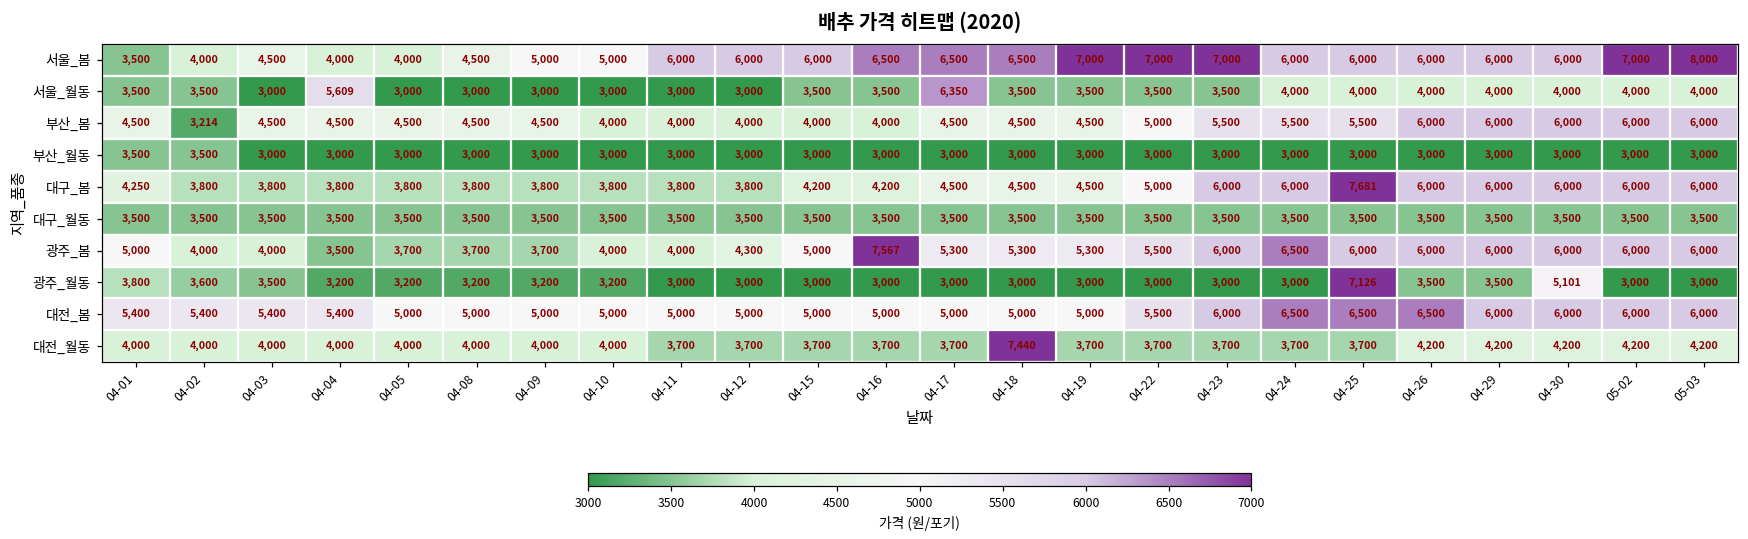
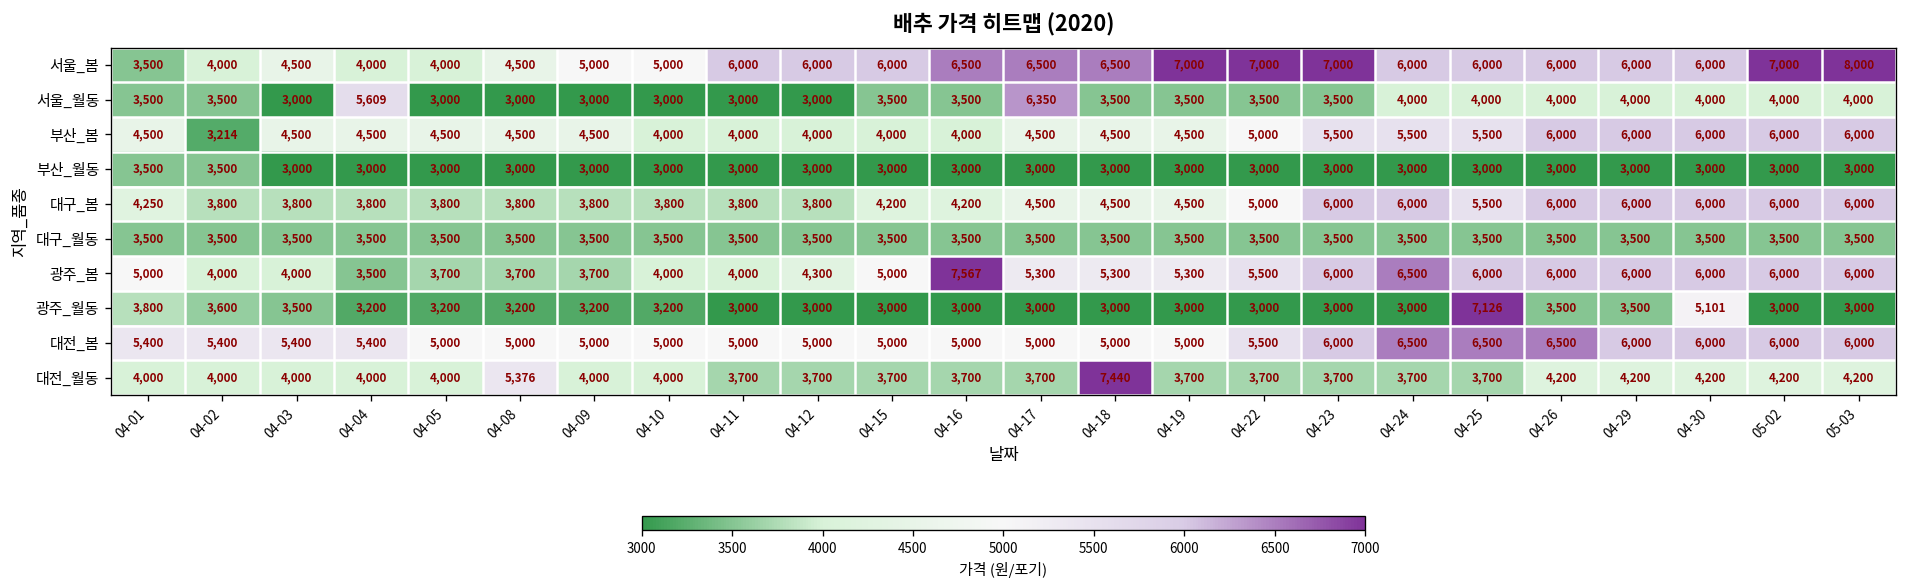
  {
    "대구_봄": {
      "04-01": "4,250",
      "04-02": "3,800",
      "04-03": "3,800",
      "04-04": "3,800",
      "04-05": "3,800",
      "04-08": "3,800",
      "04-09": "3,800",
      "04-10": "3,800",
      "04-11": "3,800",
      "04-12": "3,800",
      "04-15": "4,200",
      "04-16": "4,200",
      "04-17": "4,500",
      "04-18": "4,500",
      "04-19": "4,500",
      "04-22": "5,000",
      "04-23": "6,000",
      "04-24": "6,000",
-     "04-25": "7,681",
+     "04-25": "5,500",
      "04-26": "6,000",
      "04-29": "6,000",
      "04-30": "6,000",
      "05-02": "6,000",
      "05-03": "6,000"
    },
    "대전_월동": {
      "04-01": "4,000",
      "04-02": "4,000",
      "04-03": "4,000",
      "04-04": "4,000",
      "04-05": "4,000",
-     "04-08": "4,000",
+     "04-08": "5,376",
      "04-09": "4,000",
      "04-10": "4,000",
      "04-11": "3,700",
      "04-12": "3,700",
      "04-15": "3,700",
      "04-16": "3,700",
      "04-17": "3,700",
      "04-18": "7,440",
      "04-19": "3,700",
      "04-22": "3,700",
      "04-23": "3,700",
      "04-24": "3,700",
      "04-25": "3,700",
      "04-26": "4,200",
      "04-29": "4,200",
      "04-30": "4,200",
      "05-02": "4,200",
      "05-03": "4,200"
    }
  }
